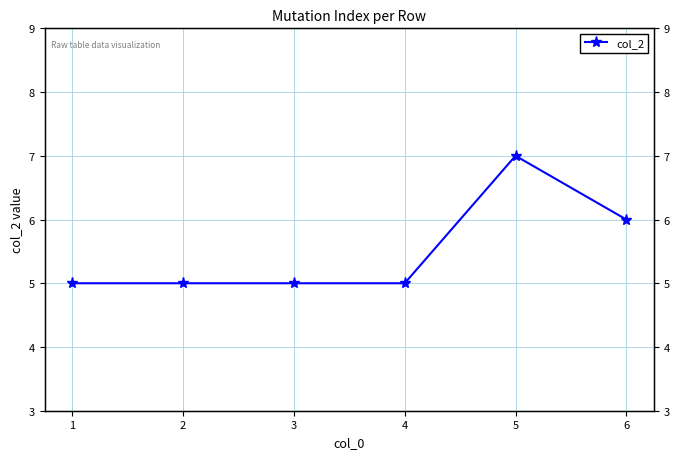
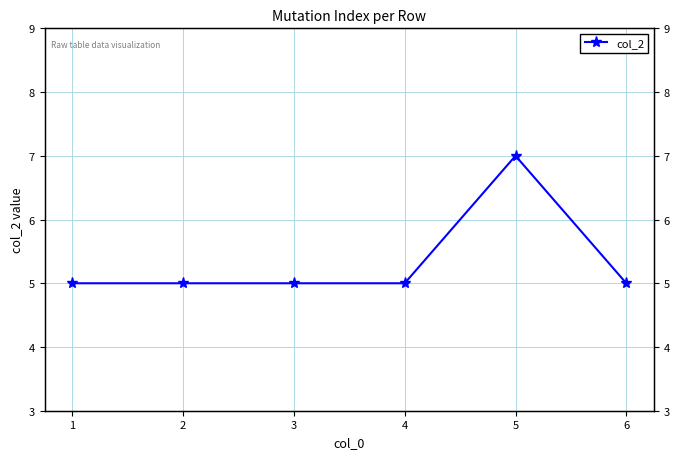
  {
    "1": 5,
    "2": 5,
    "3": 5,
    "4": 5,
    "5": 7,
-   "6": 6
+   "6": 5
  }
